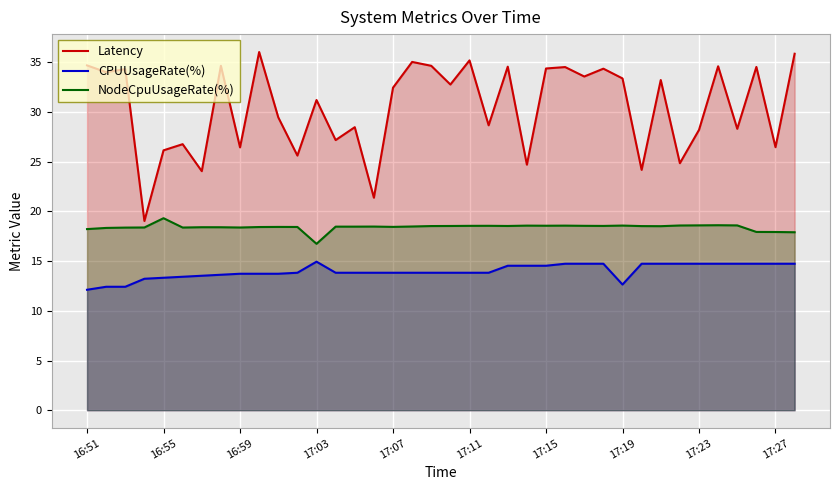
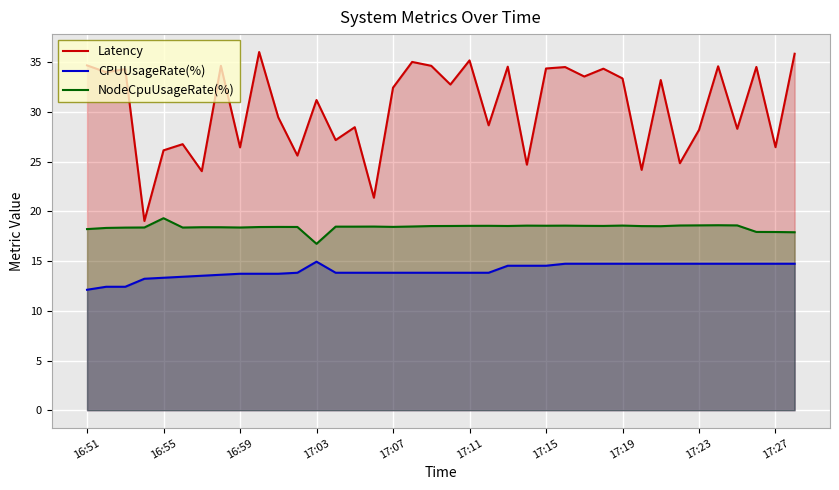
  {
    "Latency": {
      "16:55": 26,
      "16:59": 26,
      "17:03": 31,
      "17:07": 32,
      "17:11": 35,
      "17:15": 34,
      "17:19": 33,
      "17:23": 28,
      "17:27": 26
    },
    "CPUUsageRate(%)": {
      "16:51": 12,
      "16:55": 13,
      "16:59": 14,
      "17:03": 15,
      "17:07": 14,
      "17:11": 14,
      "17:15": 15,
-     "17:19": 13,
+     "17:19": 15,
      "17:23": 15,
      "17:27": 15
    },
    "NodeCpuUsageRate(%)": {
      "16:51": 18,
      "16:55": 19,
      "16:59": 18,
      "17:03": 17,
      "17:07": 18,
      "17:11": 19,
      "17:15": 19,
      "17:19": 19,
      "17:23": 19,
      "17:27": 18
    }
  }
